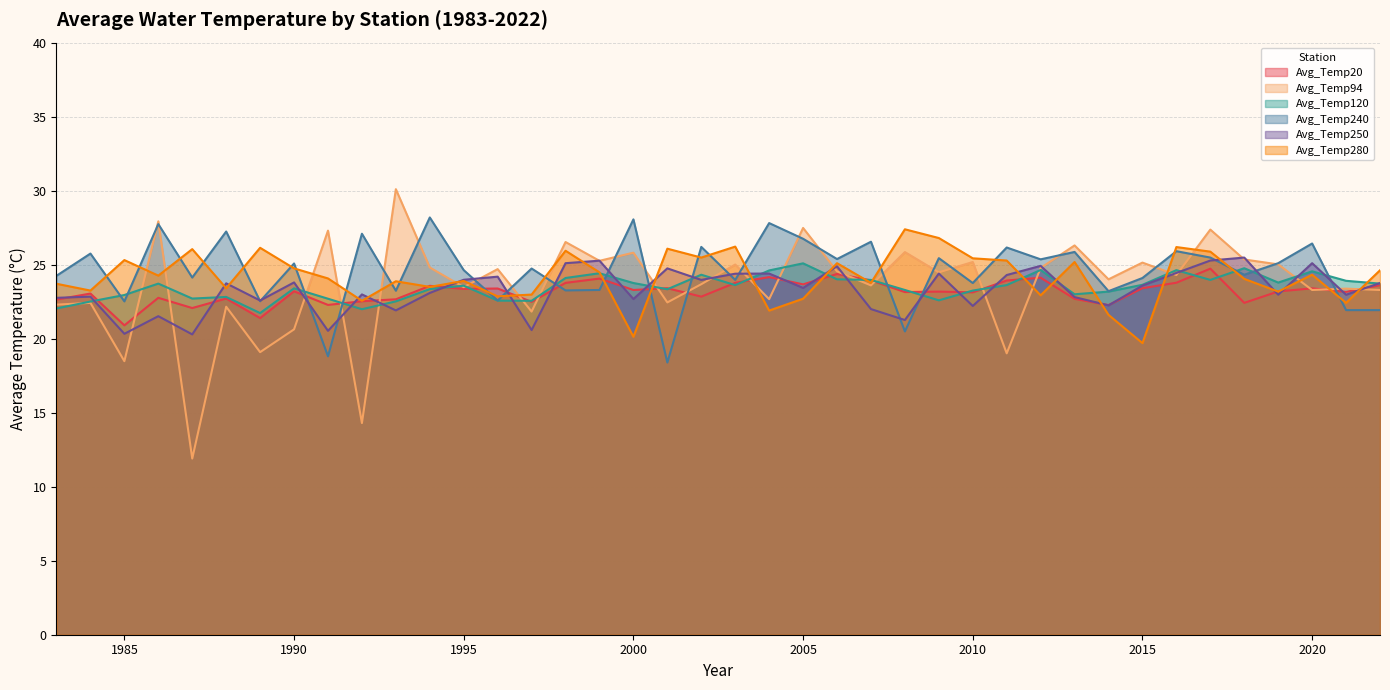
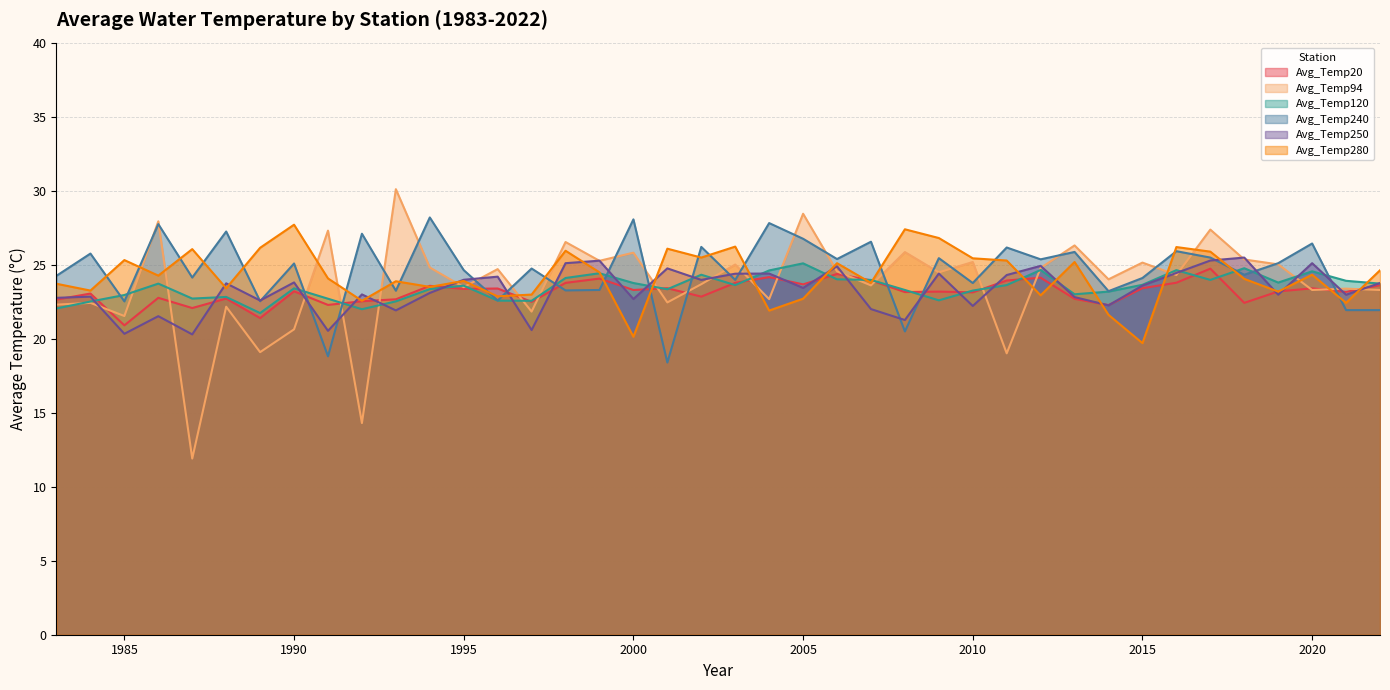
  {
    "Avg_Temp20": {
      "1985": 20.9,
      "1990": 23.2,
      "2000": 23.3,
      "2005": 23.7,
      "2015": 23.4
    },
    "Avg_Temp94": {
-     "1985": 18.5,
+     "1985": 21.5,
      "1990": 20.6,
      "2000": 25.8,
-     "2005": 27.5,
+     "2005": 28.4,
      "2010": 25.2,
      "2015": 25.1
    },
    "Avg_Temp280": {
      "1985": 25.3,
-     "1990": 24.8,
+     "1990": 27.7,
      "2000": 20.1,
      "2005": 22.7,
      "2010": 25.4,
      "2015": 19.7,
      "2020": 24.3
    }
  }
